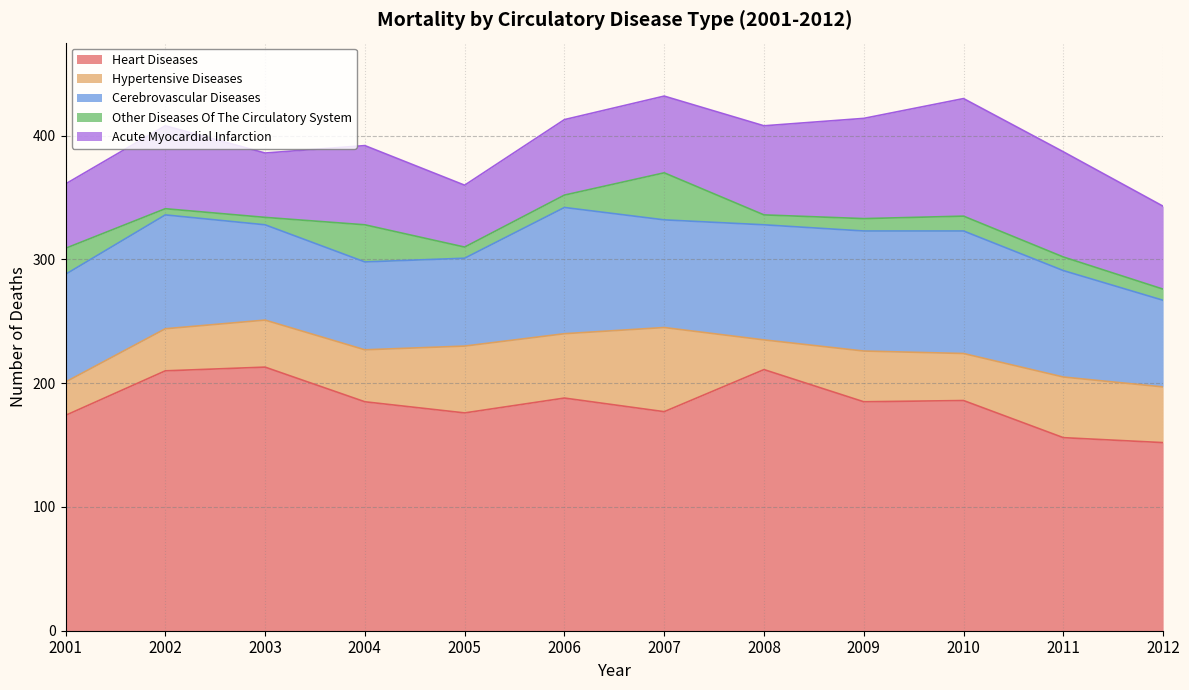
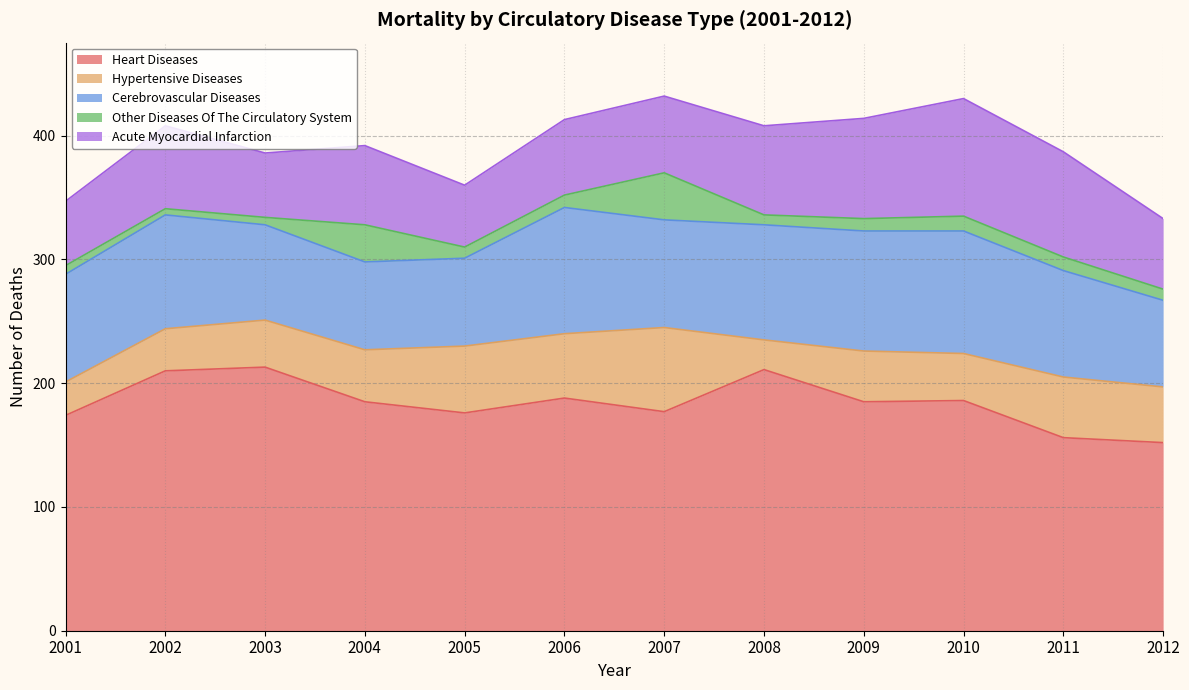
  {
    "Heart Diseases": {
      "2001": 174,
      "2002": 210,
      "2003": 213,
      "2004": 185,
      "2005": 176,
      "2006": 188,
      "2007": 177,
      "2008": 211,
      "2009": 185,
      "2010": 186,
      "2011": 156,
      "2012": 152
    },
    "Hypertensive Diseases": {
      "2001": 27,
      "2002": 34,
      "2003": 38,
      "2004": 42,
      "2005": 54,
      "2006": 52,
      "2007": 68,
      "2008": 24,
      "2009": 41,
      "2010": 38,
      "2011": 49,
      "2012": 45
    },
    "Cerebrovascular Diseases": {
      "2001": 87,
      "2002": 92,
      "2003": 77,
      "2004": 71,
      "2005": 71,
      "2006": 102,
      "2007": 87,
      "2008": 93,
      "2009": 97,
      "2010": 99,
      "2011": 86,
      "2012": 70
    },
    "Other Diseases Of The Circulatory System": {
-     "2001": 21,
+     "2001": 7,
      "2002": 5,
      "2003": 6,
      "2004": 30,
      "2005": 9,
      "2006": 10,
      "2007": 38,
      "2008": 8,
      "2009": 10,
      "2010": 12,
      "2011": 11,
      "2012": 9
    },
    "Acute Myocardial Infarction": {
      "2001": 52,
      "2003": 52,
      "2004": 64,
      "2005": 50,
      "2006": 61,
      "2007": 62,
      "2008": 72,
      "2009": 81,
      "2010": 95,
      "2011": 85,
-     "2012": 67
+     "2012": 57
    }
  }
